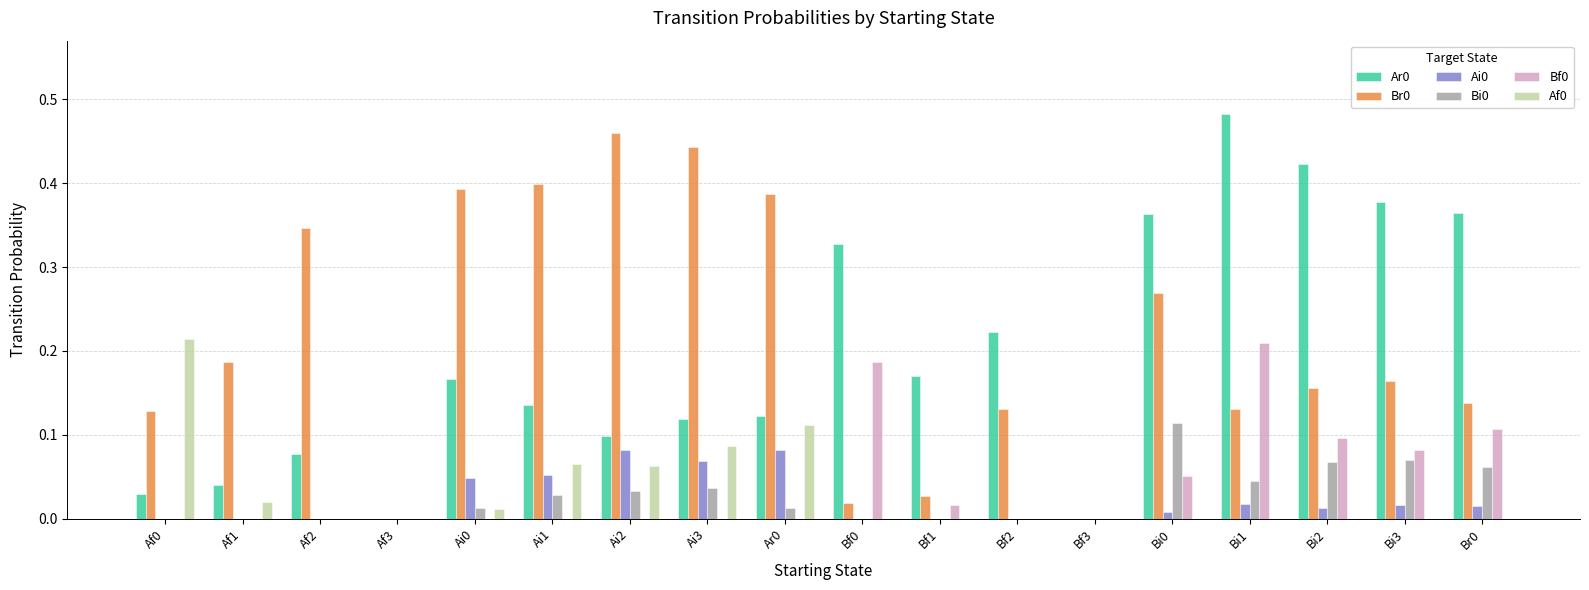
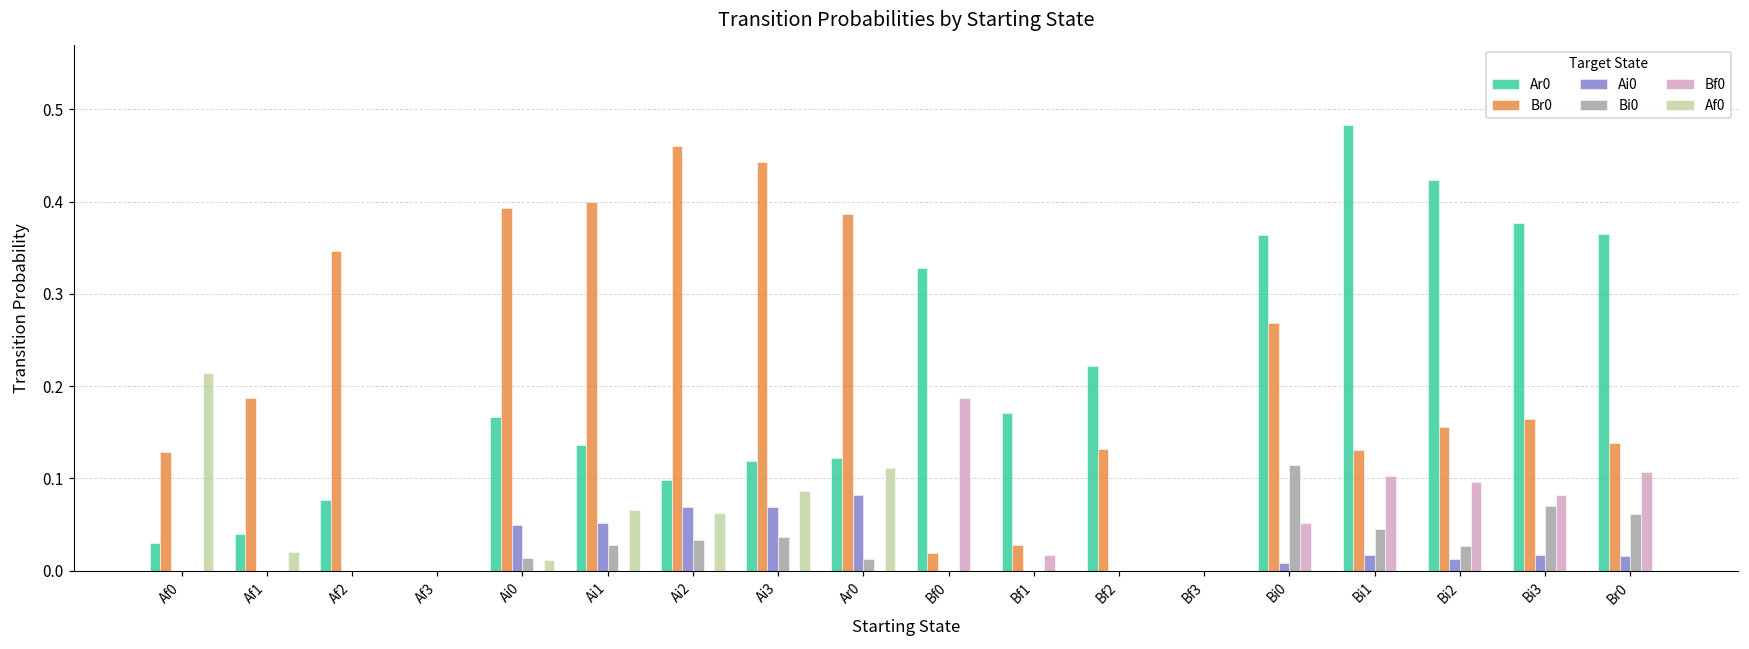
  {
    "Ar0": {
      "Af0": 0.03,
      "Af1": 0.04,
      "Af2": 0.08,
      "Af3": 0.00,
      "Ai0": 0.17,
      "Ai1": 0.14,
      "Ai2": 0.10,
      "Ai3": 0.12,
      "Ar0": 0.12,
      "Bf0": 0.33,
      "Bf1": 0.17,
      "Bf2": 0.22,
      "Bf3": 0.00,
      "Bi0": 0.36,
      "Bi1": 0.48,
      "Bi2": 0.42,
      "Bi3": 0.38,
      "Br0": 0.36
    },
    "Br0": {
      "Af0": 0.13,
      "Af1": 0.19,
      "Af2": 0.35,
      "Af3": 0.00,
      "Ai0": 0.39,
      "Ai1": 0.40,
      "Ai2": 0.46,
      "Ai3": 0.44,
      "Ar0": 0.39,
      "Bf0": 0.02,
      "Bf1": 0.03,
      "Bf2": 0.13,
      "Bf3": 0.00,
      "Bi0": 0.27,
      "Bi1": 0.13,
      "Bi2": 0.16,
      "Bi3": 0.16,
      "Br0": 0.14
    },
    "Ai0": {
      "Af0": 0.00,
      "Af1": 0.00,
      "Af2": 0.00,
      "Af3": 0.00,
      "Ai0": 0.05,
      "Ai1": 0.05,
-     "Ai2": 0.08,
+     "Ai2": 0.07,
      "Ai3": 0.07,
      "Ar0": 0.08,
      "Bf0": 0.00,
      "Bf1": 0.00,
      "Bf2": 0.00,
      "Bf3": 0.00,
      "Bi0": 0.01,
      "Bi1": 0.02,
      "Bi2": 0.01,
      "Bi3": 0.02,
      "Br0": 0.02
    },
    "Bi0": {
      "Af0": 0.00,
      "Af1": 0.00,
      "Af2": 0.00,
      "Af3": 0.00,
      "Ai0": 0.01,
      "Ai1": 0.03,
      "Ai2": 0.03,
      "Ai3": 0.04,
      "Ar0": 0.01,
      "Bf0": 0.00,
      "Bf1": 0.00,
      "Bf2": 0.00,
      "Bf3": 0.00,
      "Bi0": 0.11,
      "Bi1": 0.05,
-     "Bi2": 0.07,
+     "Bi2": 0.03,
      "Bi3": 0.07,
      "Br0": 0.06
    },
    "Bf0": {
      "Af0": 0.00,
      "Af1": 0.00,
      "Af2": 0.00,
      "Af3": 0.00,
      "Ai0": 0.00,
      "Ai1": 0.00,
      "Ai2": 0.00,
      "Ai3": 0.00,
      "Ar0": 0.00,
      "Bf0": 0.19,
      "Bf1": 0.02,
      "Bf2": 0.00,
      "Bf3": 0.00,
      "Bi0": 0.05,
-     "Bi1": 0.21,
+     "Bi1": 0.10,
      "Bi2": 0.10,
      "Bi3": 0.08,
      "Br0": 0.11
    },
    "Af0": {
      "Af0": 0.21,
      "Af1": 0.02,
      "Af2": 0.00,
      "Af3": 0.00,
      "Ai0": 0.01,
      "Ai1": 0.07,
      "Ai2": 0.06,
      "Ai3": 0.09,
      "Ar0": 0.11,
      "Bf0": 0.00,
      "Bf1": 0.00,
      "Bf2": 0.00,
      "Bf3": 0.00,
      "Bi0": 0.00,
      "Bi1": 0.00,
      "Bi2": 0.00,
      "Bi3": 0.00,
      "Br0": 0.00
    }
  }
